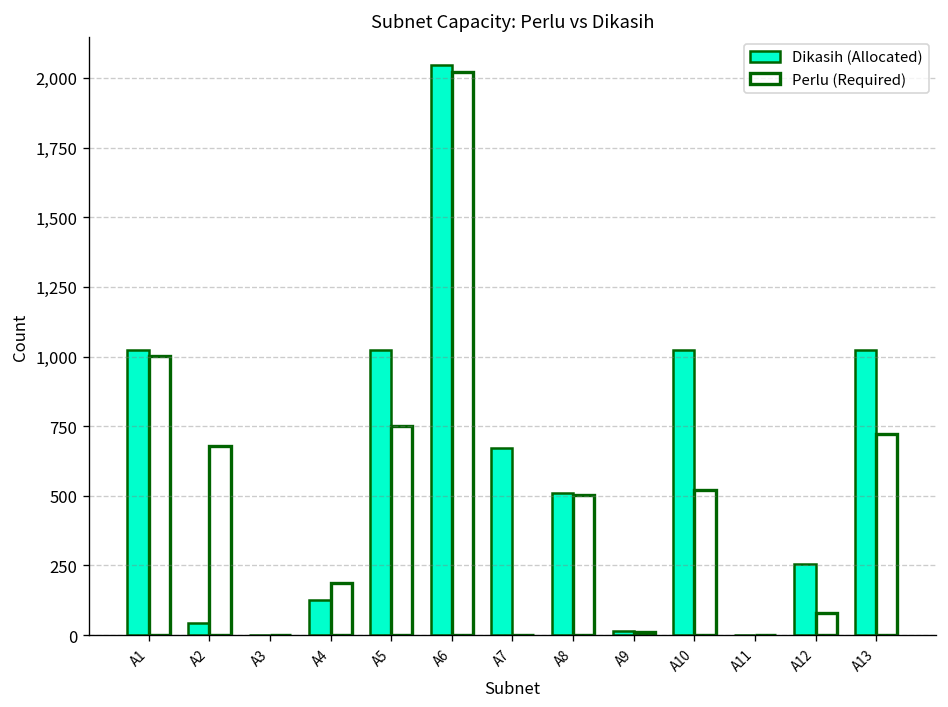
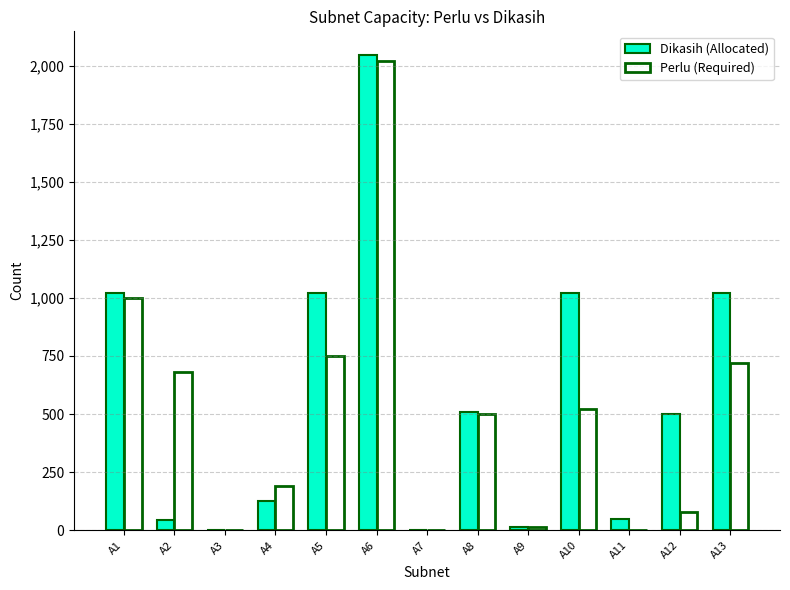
  {
    "Dikasih (Allocated)": {
      "A1": "1,020",
      "A2": "40",
      "A4": "130",
      "A5": "1,020",
      "A6": "2,050",
-     "A7": "670",
+     "A7": "0",
      "A8": "510",
      "A9": "10",
      "A10": "1,020",
-     "A11": "0",
-     "A12": "250",
+     "A11": "50",
+     "A12": "500",
      "A13": "1,020"
    },
    "Perlu (Required)": {
      "A1": "1,000",
      "A2": "680",
      "A4": "190",
      "A5": "750",
      "A6": "2,020",
      "A8": "500",
      "A9": "10",
      "A10": "520",
      "A12": "80",
      "A13": "720"
    }
  }
